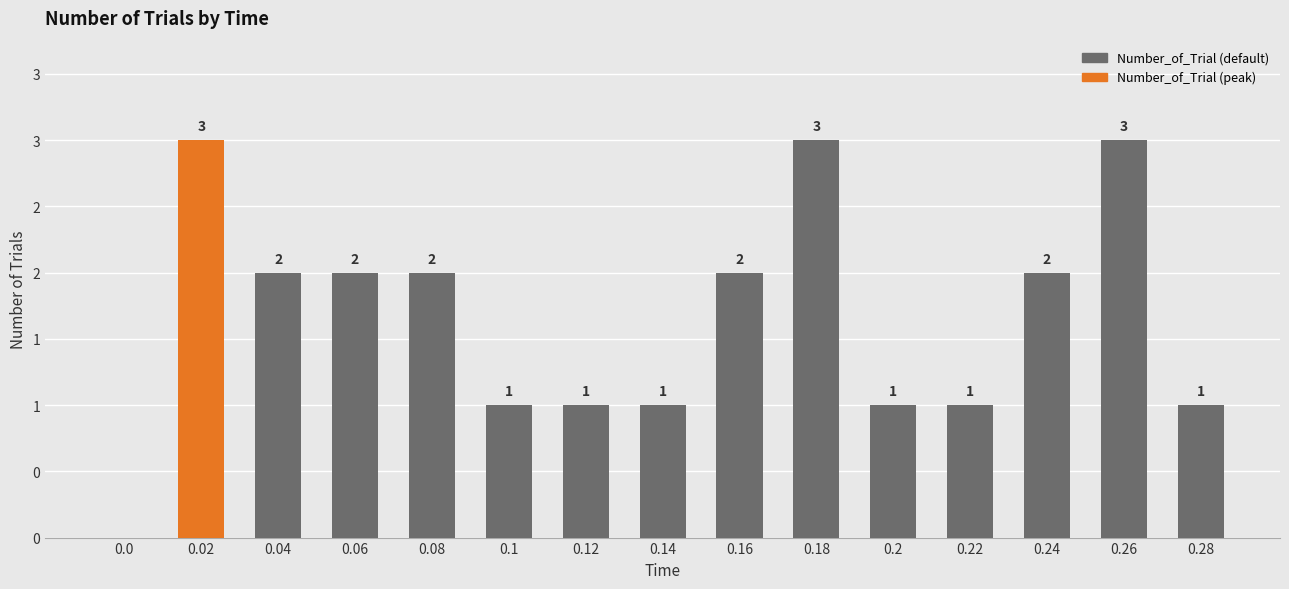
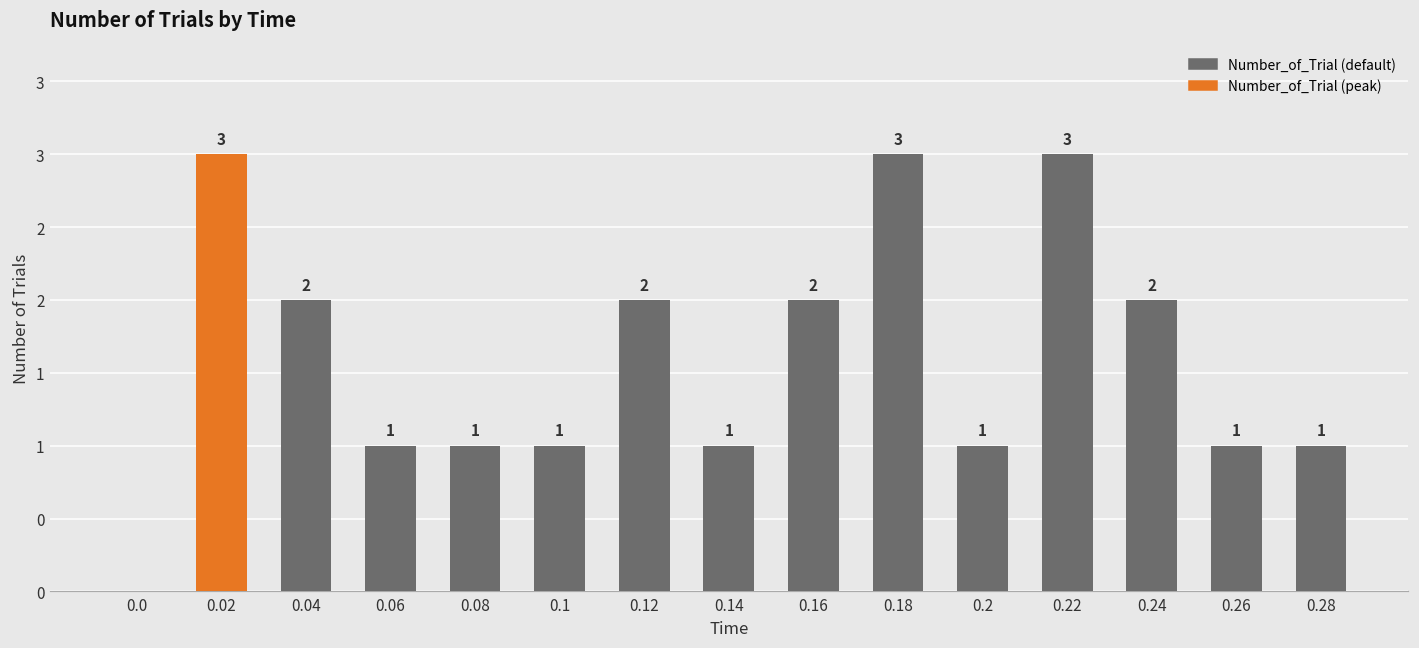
  {
    "0.02": 3,
    "0.04": 2,
-   "0.06": 2,
-   "0.08": 2,
+   "0.06": 1,
+   "0.08": 1,
    "0.1": 1,
-   "0.12": 1,
+   "0.12": 2,
    "0.14": 1,
    "0.16": 2,
    "0.18": 3,
    "0.2": 1,
-   "0.22": 1,
+   "0.22": 3,
    "0.24": 2,
-   "0.26": 3,
+   "0.26": 1,
    "0.28": 1
  }
